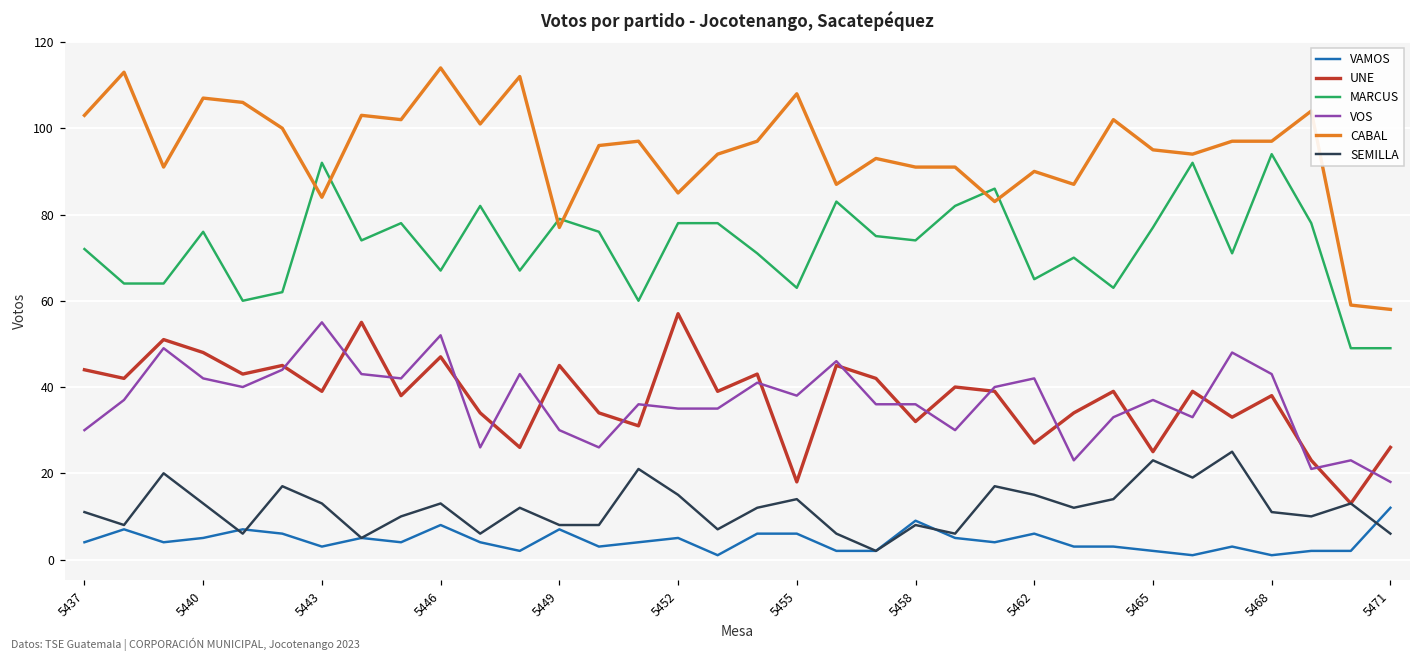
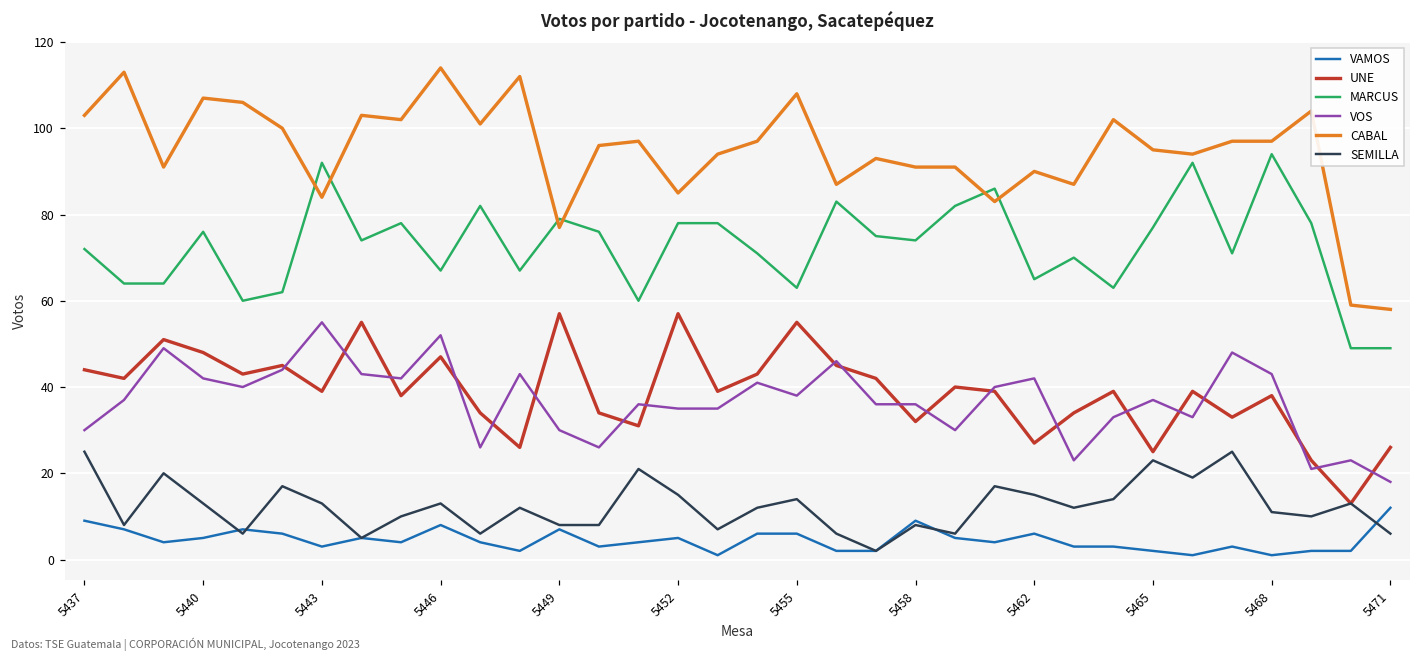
  {
    "VAMOS": {
-     "5437": 4,
+     "5437": 9,
      "5440": 5,
      "5443": 3,
      "5446": 8,
      "5449": 7,
      "5452": 5,
      "5455": 6,
      "5458": 9,
      "5462": 6,
      "5465": 2,
      "5468": 1,
      "5471": 12
    },
    "UNE": {
      "5437": 44,
      "5440": 48,
      "5443": 39,
      "5446": 47,
-     "5449": 45,
+     "5449": 57,
      "5452": 57,
-     "5455": 18,
+     "5455": 55,
      "5458": 32,
      "5462": 27,
      "5465": 25,
      "5468": 38,
      "5471": 26
    },
    "MARCUS": {
      "5437": 72,
      "5440": 76,
      "5443": 92,
      "5446": 67,
      "5449": 79,
      "5452": 78,
      "5455": 63,
      "5458": 74,
      "5462": 65,
      "5465": 77,
      "5468": 94,
      "5471": 49
    },
    "VOS": {
      "5437": 30,
      "5440": 42,
      "5443": 55,
      "5446": 52,
      "5449": 30,
      "5452": 35,
      "5455": 38,
      "5458": 36,
      "5462": 42,
      "5465": 37,
      "5468": 43,
      "5471": 18
    },
    "CABAL": {
      "5437": 103,
      "5440": 107,
      "5443": 84,
      "5446": 114,
      "5449": 77,
      "5452": 85,
      "5455": 108,
      "5458": 91,
      "5462": 90,
      "5465": 95,
      "5468": 97,
      "5471": 58
    },
    "SEMILLA": {
-     "5437": 11,
+     "5437": 25,
      "5440": 13,
      "5443": 13,
      "5446": 13,
      "5449": 8,
      "5452": 15,
      "5455": 14,
      "5458": 8,
      "5462": 15,
      "5465": 23,
      "5468": 11,
      "5471": 6
    }
  }
